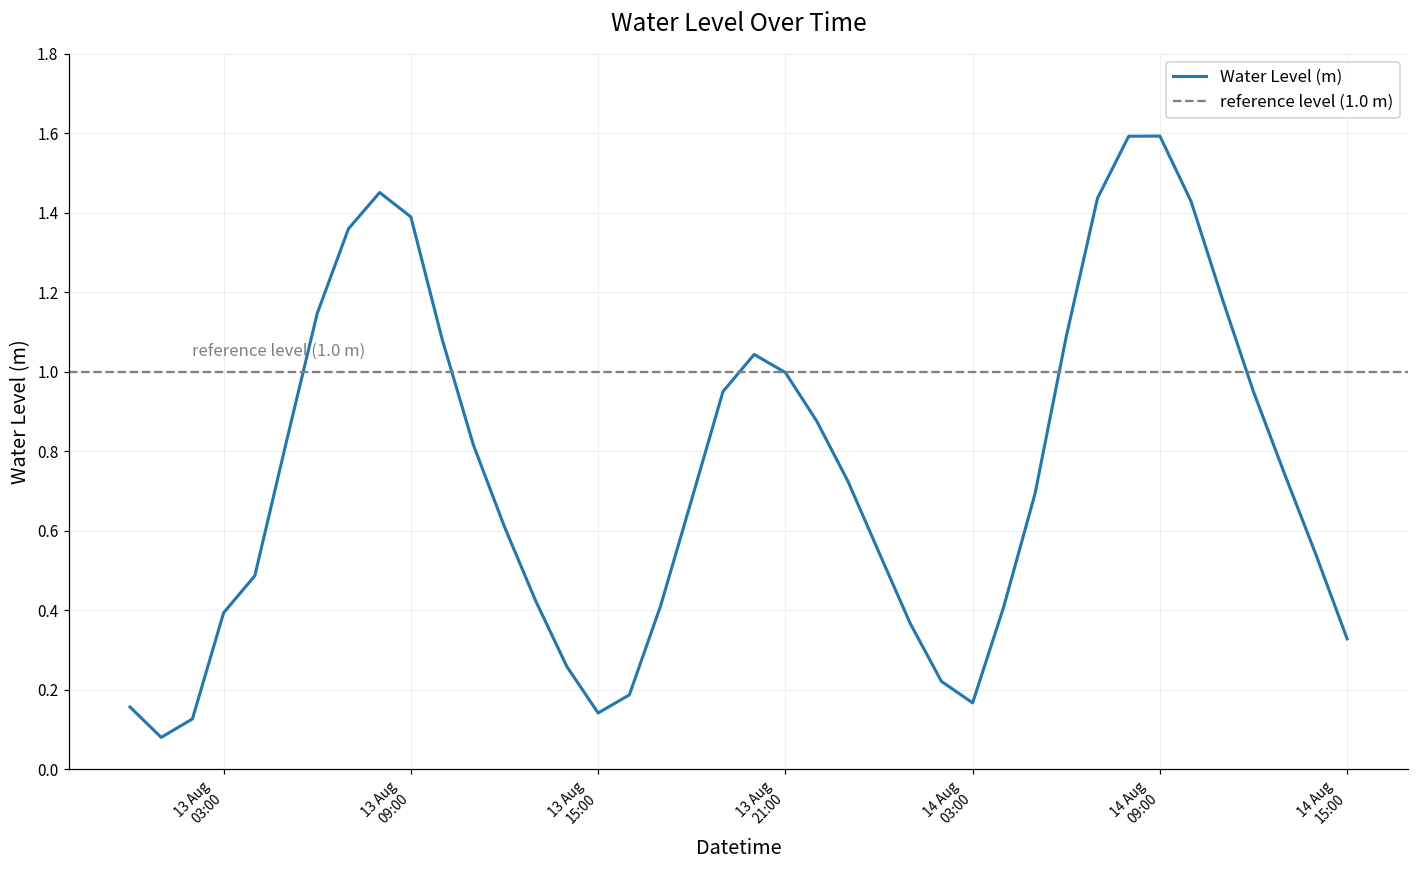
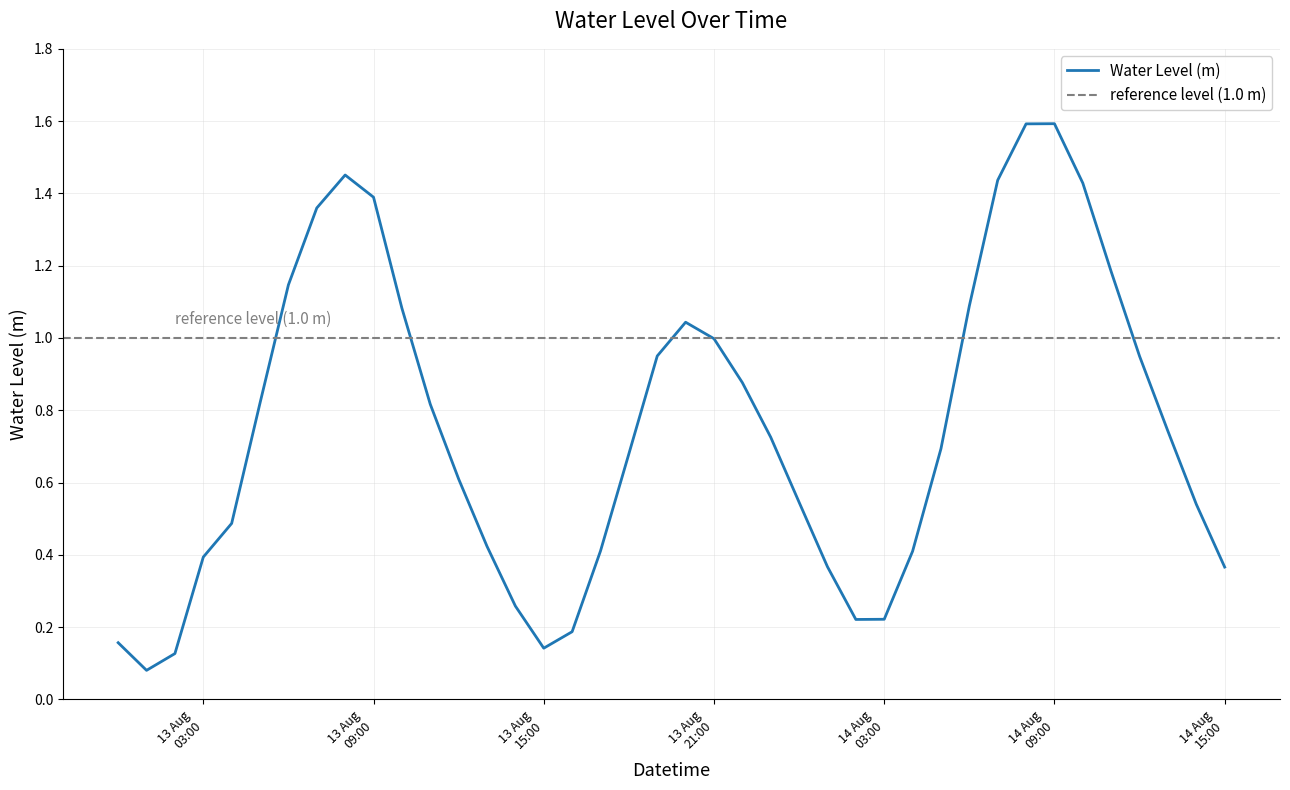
  {
    "13 Aug 03:00": 0.39,
    "13 Aug 09:00": 1.39,
    "13 Aug 15:00": 0.14,
    "13 Aug 21:00": 1.00,
-   "14 Aug 03:00": 0.17,
+   "14 Aug 03:00": 0.22,
    "14 Aug 09:00": 1.59,
-   "14 Aug 15:00": 0.33
+   "14 Aug 15:00": 0.37
  }
